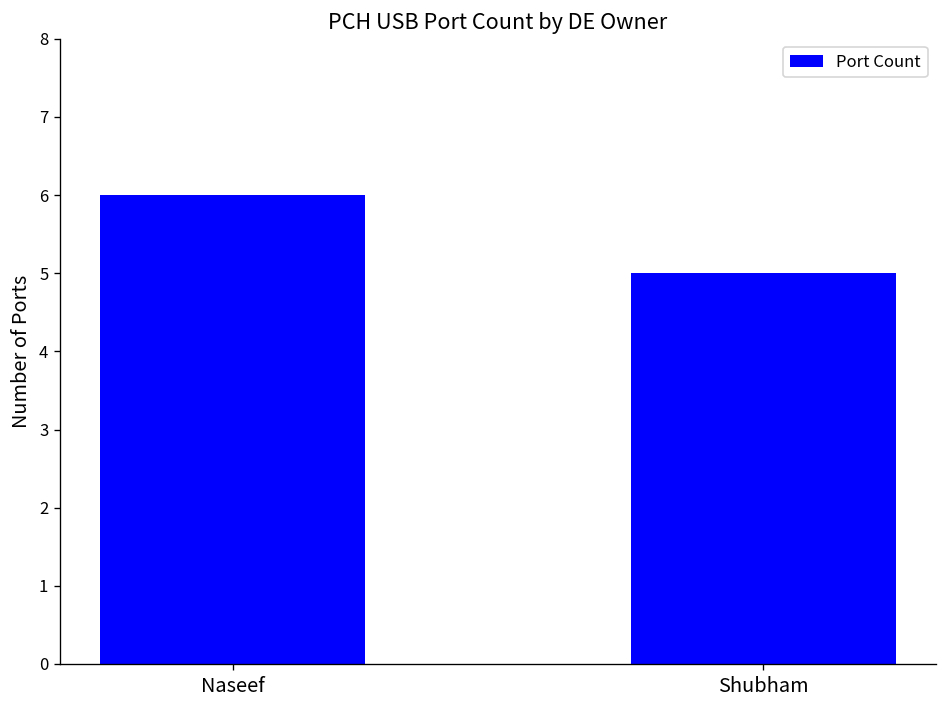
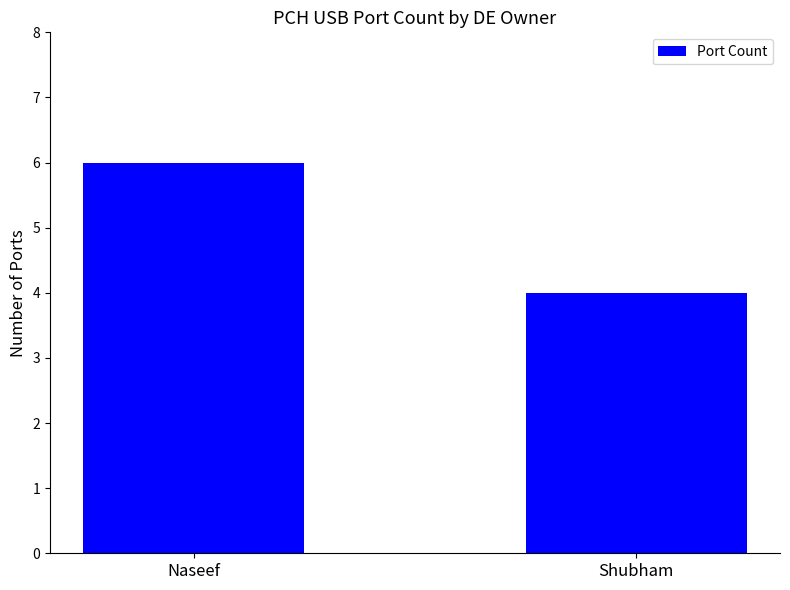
  {
    "Naseef": 6,
-   "Shubham": 5
+   "Shubham": 4
  }
